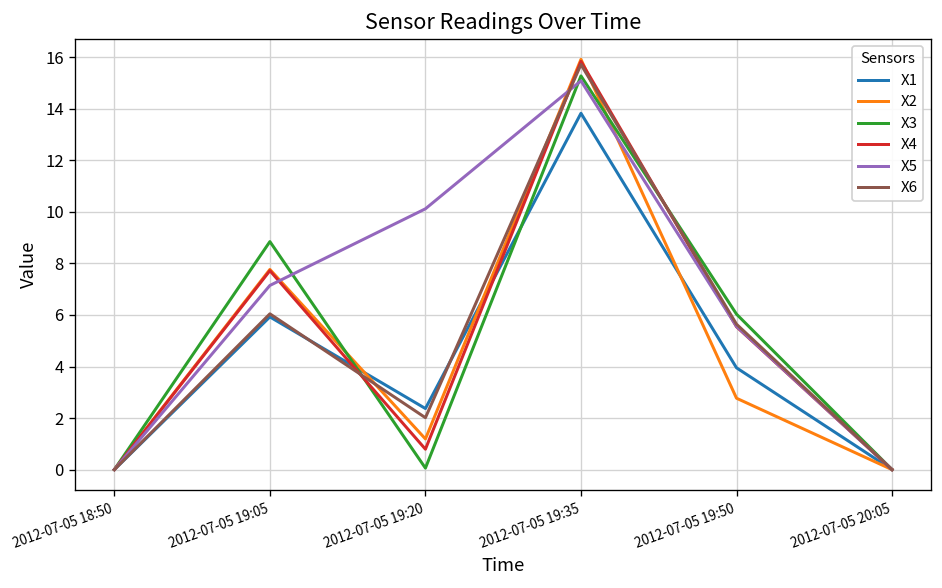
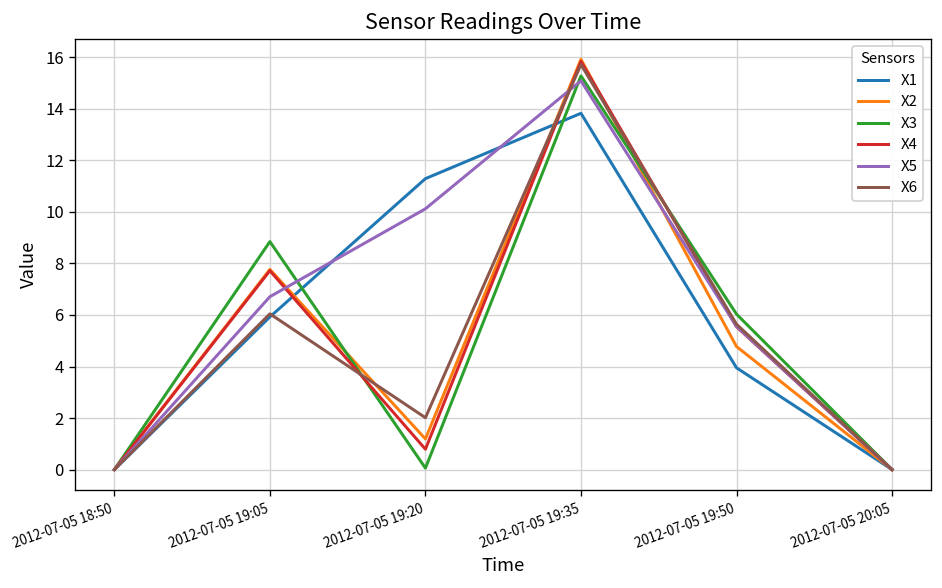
  {
    "X1": {
      "2012-07-05 19:05": 5.9,
-     "2012-07-05 19:20": 2.4,
+     "2012-07-05 19:20": 11.3,
      "2012-07-05 19:35": 13.8,
      "2012-07-05 19:50": 4.0
    },
    "X2": {
      "2012-07-05 19:20": 1.2,
-     "2012-07-05 19:50": 2.8
+     "2012-07-05 19:50": 4.8
    },
    "X3": {
      "2012-07-05 19:05": 8.8,
      "2012-07-05 19:20": 0.1,
      "2012-07-05 19:35": 15.3,
      "2012-07-05 19:50": 6.0
    },
    "X4": {
      "2012-07-05 19:20": 0.8
    },
    "X5": {
-     "2012-07-05 19:05": 7.1,
+     "2012-07-05 19:05": 6.7,
      "2012-07-05 19:20": 10.1,
      "2012-07-05 19:35": 15.1
    },
    "X6": {
      "2012-07-05 19:05": 6.0,
      "2012-07-05 19:20": 2.0,
      "2012-07-05 19:35": 15.7
    }
  }
